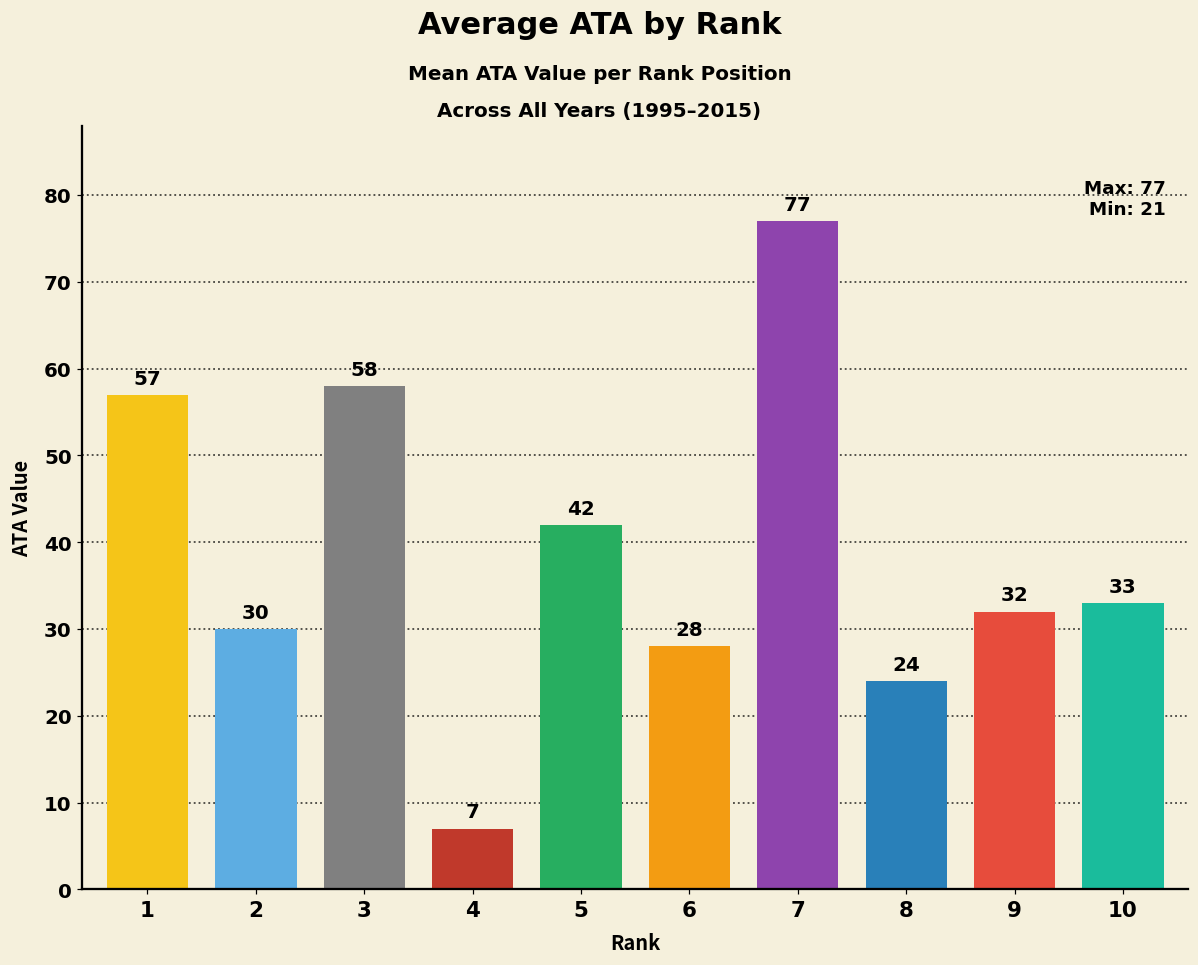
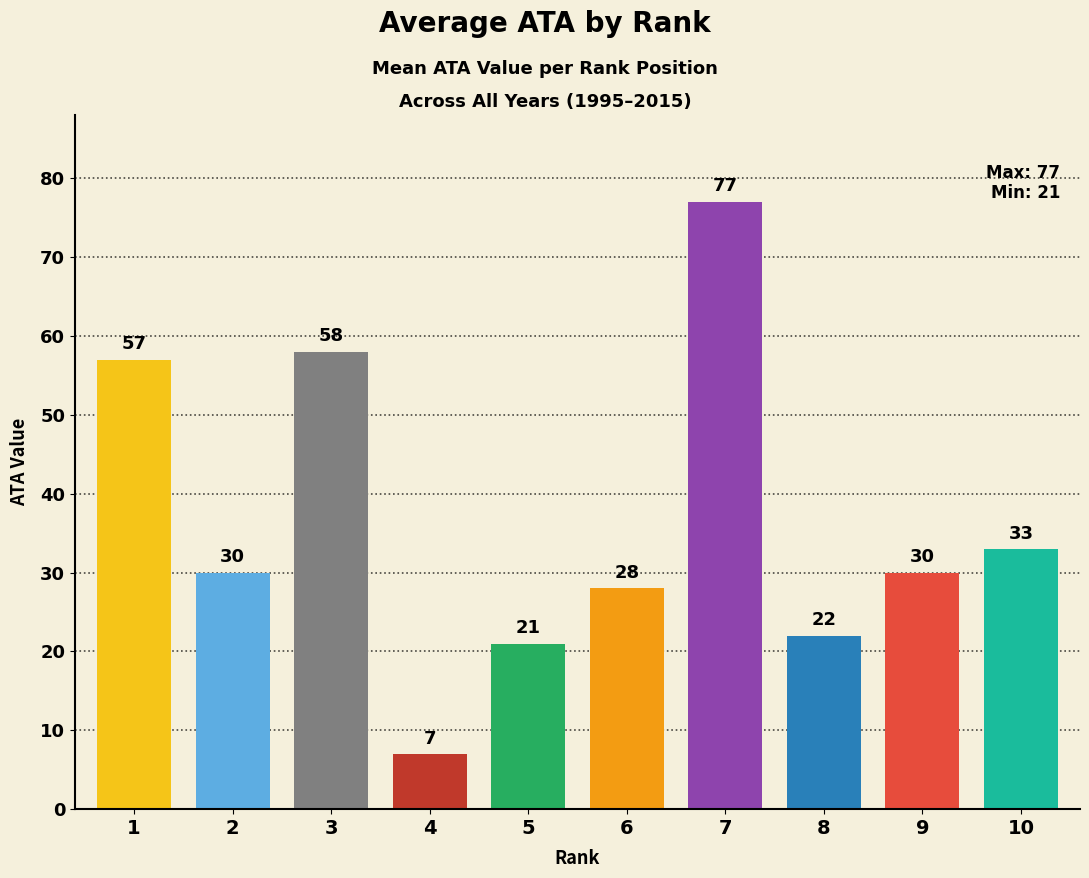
  {
    "1": 57,
    "2": 30,
    "3": 58,
    "4": 7,
-   "5": 42,
+   "5": 21,
    "6": 28,
    "7": 77,
-   "8": 24,
-   "9": 32,
+   "8": 22,
+   "9": 30,
    "10": 33
  }
